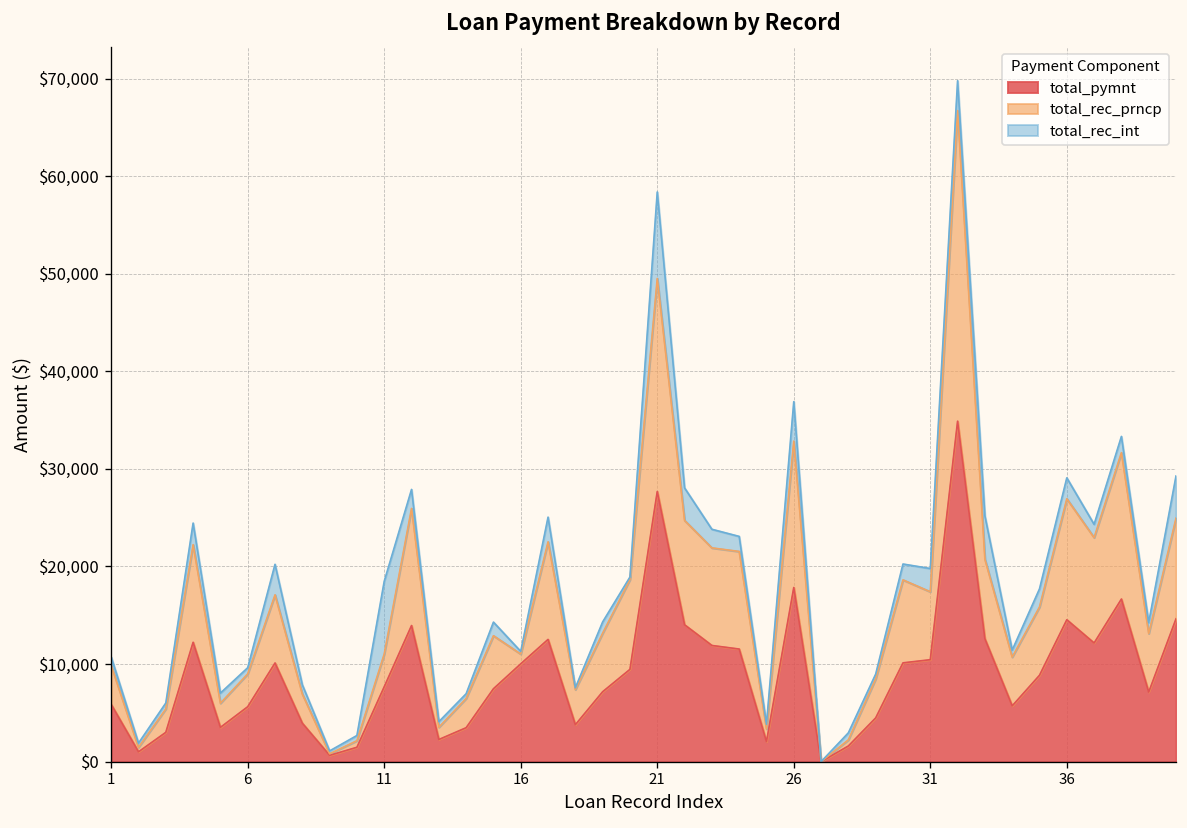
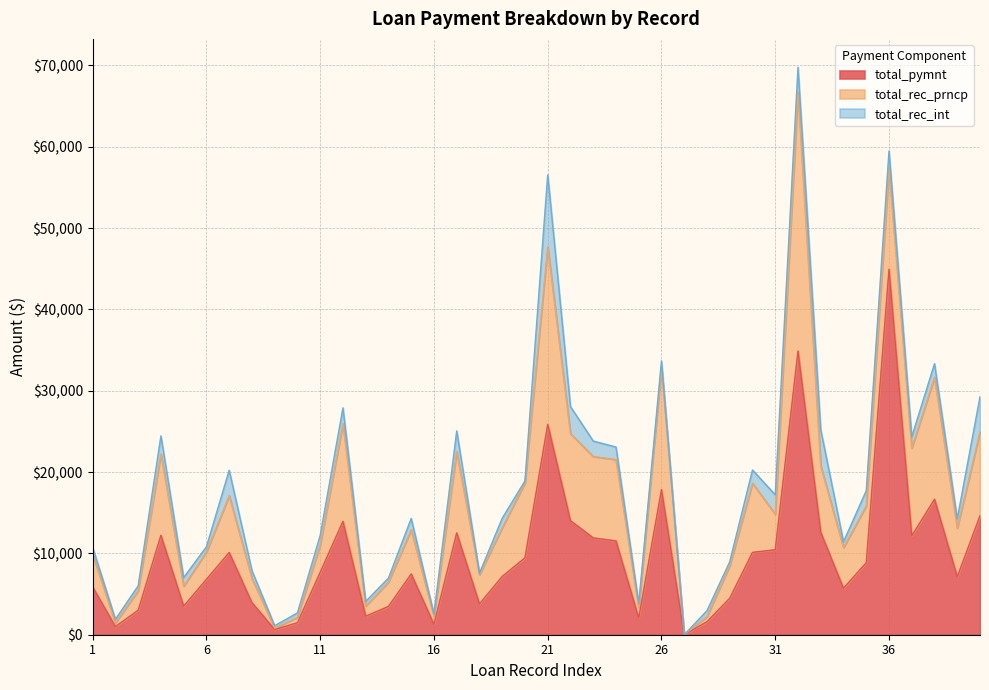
  {
    "total_pymnt": {
      "1": "$6,000",
-     "6": "$6,000",
+     "6": "$7,000",
      "11": "$8,000",
-     "16": "$10,000",
-     "21": "$28,000",
+     "16": "$1,000",
+     "21": "$26,000",
      "26": "$18,000",
      "31": "$10,000",
-     "36": "$15,000"
+     "36": "$45,000"
    },
    "total_rec_prncp": {
      "1": "$4,000",
      "6": "$3,000",
      "11": "$3,000",
      "21": "$22,000",
      "26": "$15,000",
-     "31": "$7,000",
+     "31": "$4,000",
      "36": "$12,000"
    },
    "total_rec_int": {
      "1": "$1,000",
      "6": "$1,000",
-     "11": "$7,000",
+     "11": "$1,000",
      "21": "$9,000",
-     "26": "$4,000",
+     "26": "$1,000",
      "31": "$2,000",
      "36": "$2,000"
    }
  }
